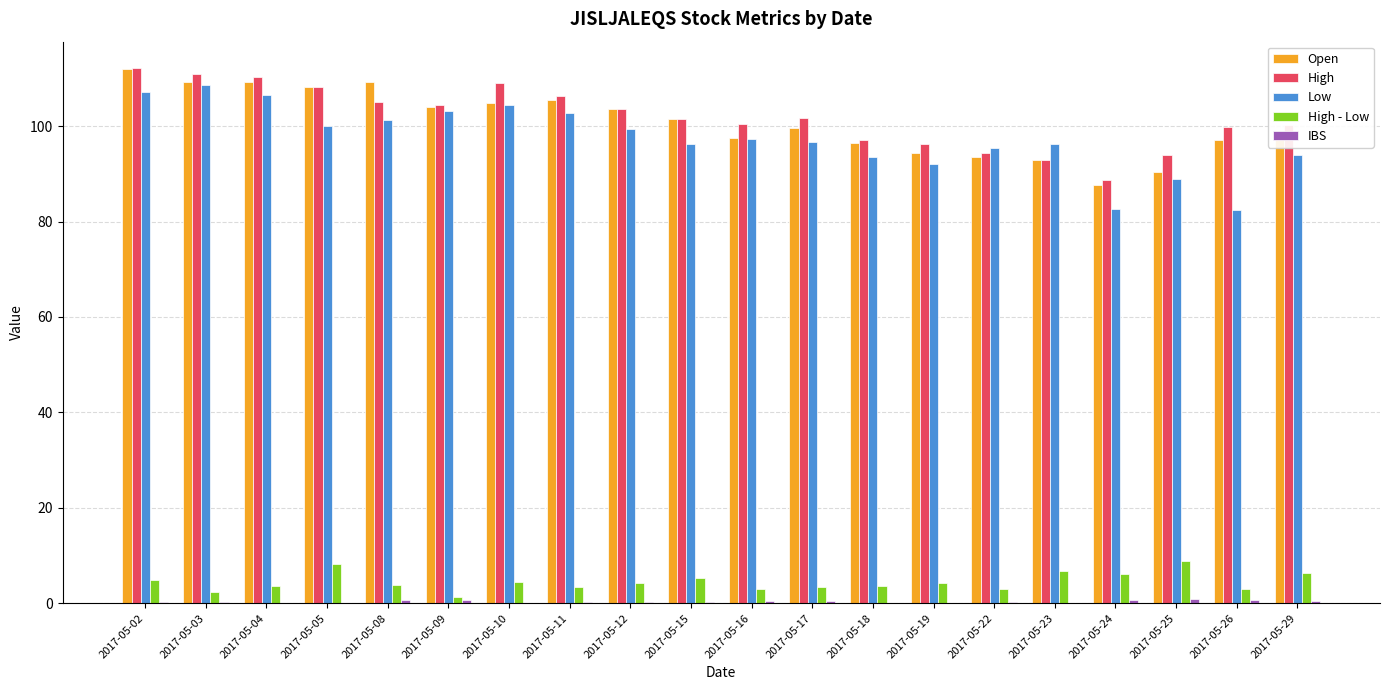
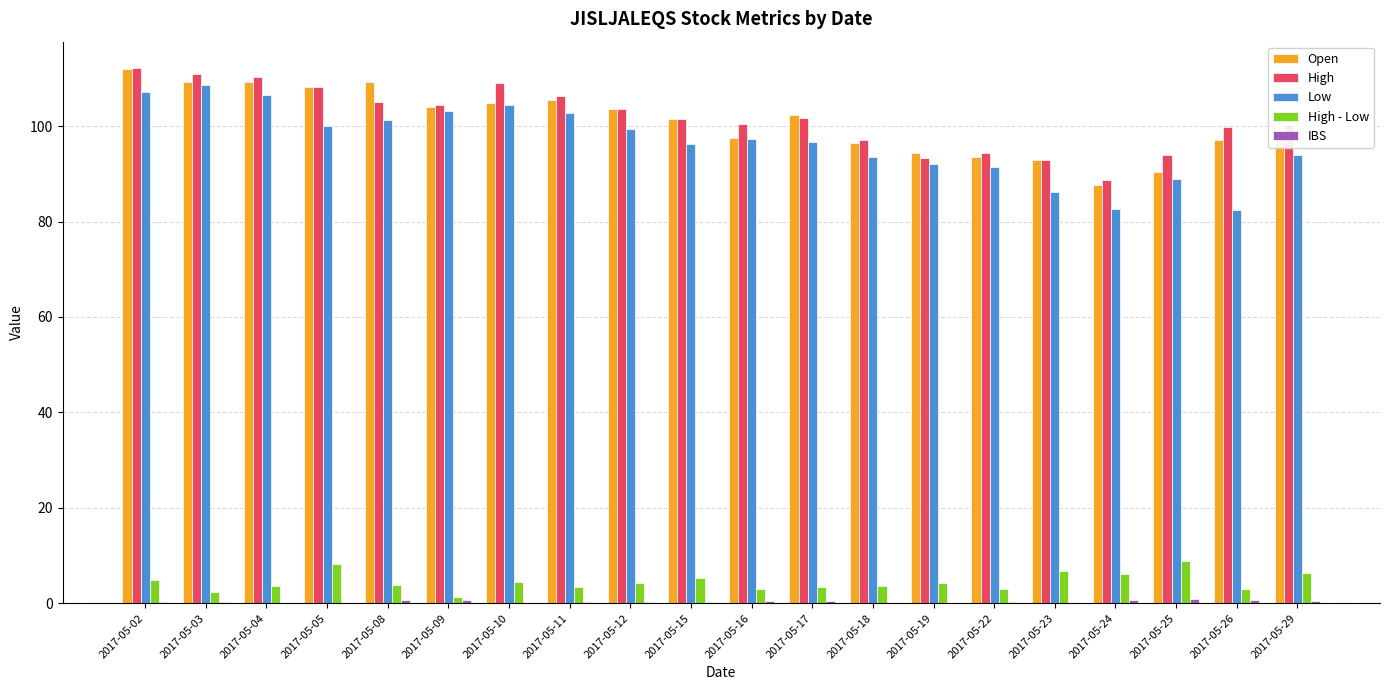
  {
    "Open": {
      "2017-05-02": 112,
      "2017-05-03": 109,
      "2017-05-04": 109,
      "2017-05-05": 108,
      "2017-05-08": 109,
      "2017-05-09": 104,
      "2017-05-10": 105,
      "2017-05-11": 106,
      "2017-05-12": 104,
      "2017-05-15": 101,
      "2017-05-16": 98,
-     "2017-05-17": 100,
+     "2017-05-17": 102,
      "2017-05-18": 97,
      "2017-05-19": 94,
      "2017-05-22": 94,
      "2017-05-23": 93,
      "2017-05-24": 88,
      "2017-05-25": 90,
      "2017-05-26": 97
    },
    "High": {
      "2017-05-02": 112,
      "2017-05-03": 111,
      "2017-05-04": 110,
      "2017-05-05": 108,
      "2017-05-08": 105,
      "2017-05-09": 105,
      "2017-05-10": 109,
      "2017-05-11": 106,
      "2017-05-12": 104,
      "2017-05-15": 102,
      "2017-05-16": 100,
      "2017-05-17": 102,
      "2017-05-18": 97,
-     "2017-05-19": 96,
+     "2017-05-19": 93,
      "2017-05-22": 94,
      "2017-05-23": 93,
      "2017-05-24": 89,
      "2017-05-25": 94,
      "2017-05-26": 100
    },
    "Low": {
      "2017-05-02": 107,
      "2017-05-03": 109,
      "2017-05-04": 107,
      "2017-05-05": 100,
      "2017-05-08": 101,
      "2017-05-09": 103,
      "2017-05-10": 105,
      "2017-05-11": 103,
      "2017-05-12": 99,
      "2017-05-15": 96,
      "2017-05-16": 97,
      "2017-05-17": 97,
      "2017-05-18": 94,
      "2017-05-19": 92,
-     "2017-05-22": 96,
-     "2017-05-23": 96,
+     "2017-05-22": 91,
+     "2017-05-23": 86,
      "2017-05-24": 83,
      "2017-05-25": 89,
      "2017-05-26": 82,
      "2017-05-29": 94
    },
    "High - Low": {
      "2017-05-02": 5,
      "2017-05-03": 2,
      "2017-05-04": 4,
      "2017-05-05": 8,
      "2017-05-08": 4,
      "2017-05-09": 1,
      "2017-05-10": 5,
      "2017-05-11": 3,
      "2017-05-12": 4,
      "2017-05-15": 5,
      "2017-05-16": 3,
      "2017-05-17": 3,
      "2017-05-18": 4,
      "2017-05-19": 4,
      "2017-05-22": 3,
      "2017-05-23": 7,
      "2017-05-24": 6,
      "2017-05-25": 9,
      "2017-05-26": 3,
      "2017-05-29": 6
    },
    "IBS": {
      "2017-05-08": 1,
      "2017-05-09": 1,
      "2017-05-16": 1,
      "2017-05-19": 0,
      "2017-05-24": 1,
      "2017-05-25": 1,
      "2017-05-26": 1
    }
  }
